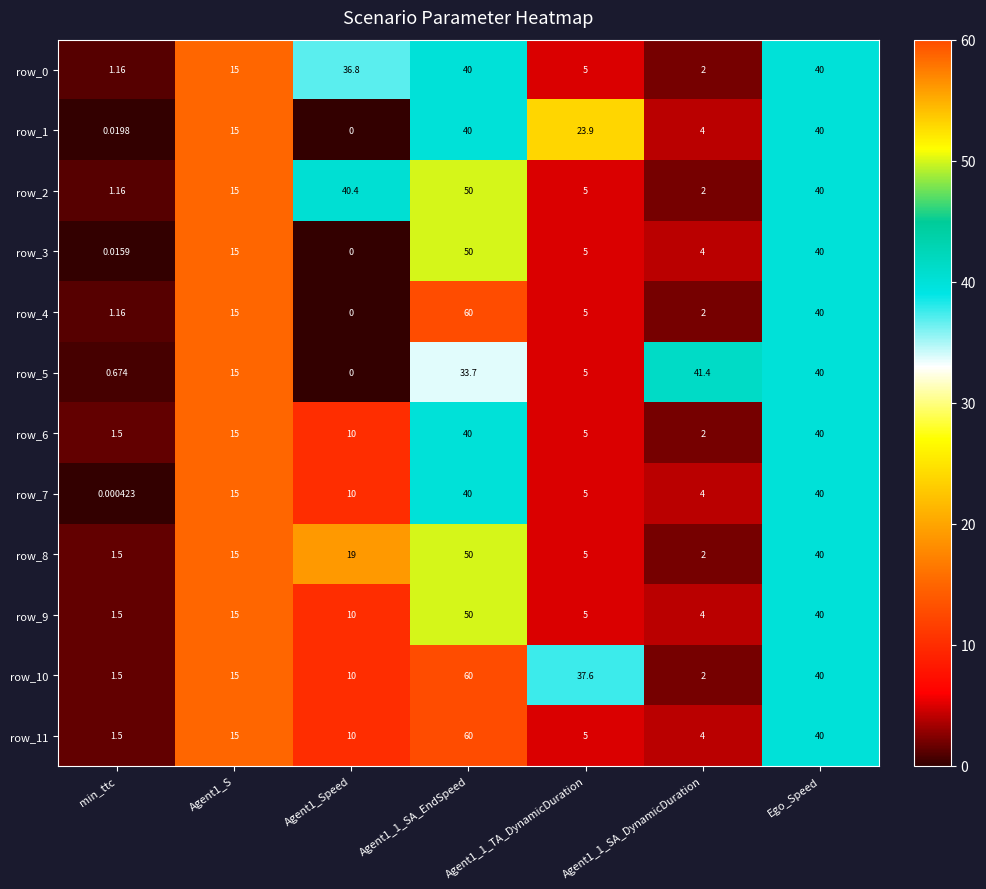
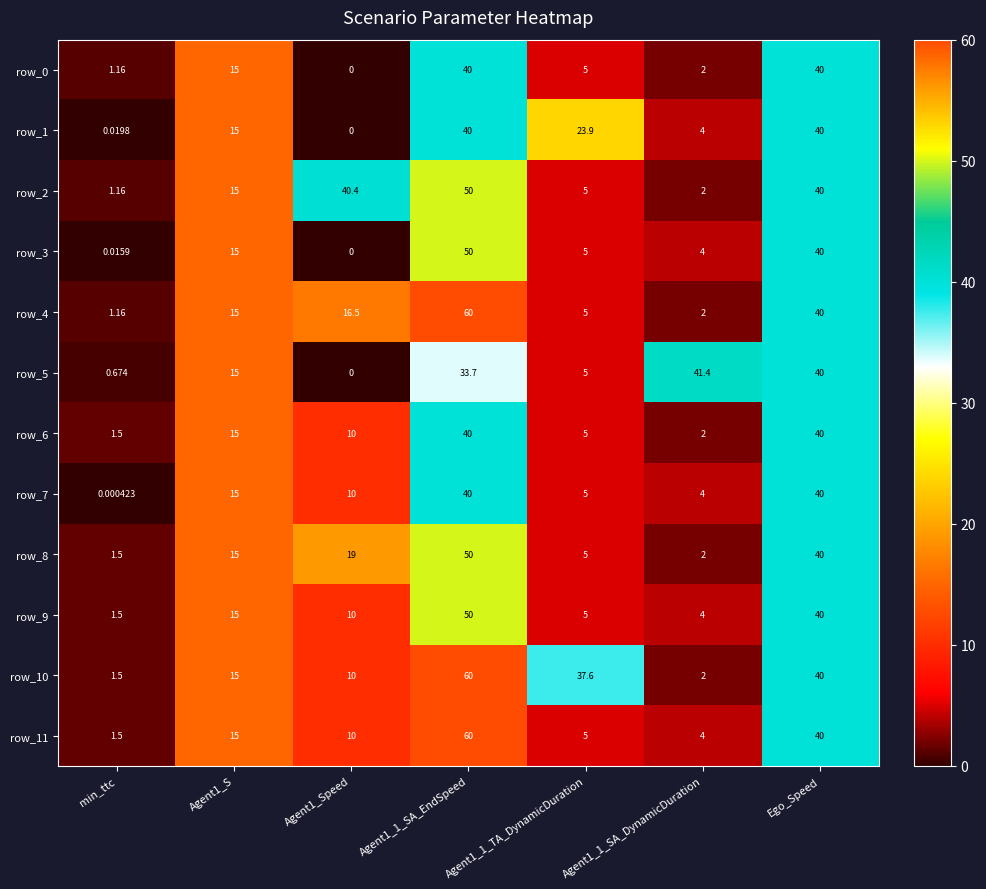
  {
    "row_0": {
      "min_ttc": 1.16,
      "Agent1_S": 15,
-     "Agent1_Speed": 36.8,
+     "Agent1_Speed": 0,
      "Agent1_1_SA_EndSpeed": 40,
      "Agent1_1_TA_DynamicDuration": 5,
      "Agent1_1_SA_DynamicDuration": 2,
      "Ego_Speed": 40
    },
    "row_1": {
      "min_ttc": 0.0198,
      "Agent1_S": 15,
      "Agent1_Speed": 0,
      "Agent1_1_SA_EndSpeed": 40,
      "Agent1_1_TA_DynamicDuration": 23.9,
      "Agent1_1_SA_DynamicDuration": 4,
      "Ego_Speed": 40
    },
    "row_2": {
      "min_ttc": 1.16,
      "Agent1_S": 15,
      "Agent1_Speed": 40.4,
      "Agent1_1_SA_EndSpeed": 50,
      "Agent1_1_TA_DynamicDuration": 5,
      "Agent1_1_SA_DynamicDuration": 2,
      "Ego_Speed": 40
    },
    "row_3": {
      "min_ttc": 0.0159,
      "Agent1_S": 15,
      "Agent1_Speed": 0,
      "Agent1_1_SA_EndSpeed": 50,
      "Agent1_1_TA_DynamicDuration": 5,
      "Agent1_1_SA_DynamicDuration": 4,
      "Ego_Speed": 40
    },
    "row_4": {
      "min_ttc": 1.16,
      "Agent1_S": 15,
-     "Agent1_Speed": 0,
+     "Agent1_Speed": 16.5,
      "Agent1_1_SA_EndSpeed": 60,
      "Agent1_1_TA_DynamicDuration": 5,
      "Agent1_1_SA_DynamicDuration": 2,
      "Ego_Speed": 40
    },
    "row_5": {
      "min_ttc": 0.674,
      "Agent1_S": 15,
      "Agent1_Speed": 0,
      "Agent1_1_SA_EndSpeed": 33.7,
      "Agent1_1_TA_DynamicDuration": 5,
      "Agent1_1_SA_DynamicDuration": 41.4,
      "Ego_Speed": 40
    },
    "row_6": {
      "min_ttc": 1.5,
      "Agent1_S": 15,
      "Agent1_Speed": 10,
      "Agent1_1_SA_EndSpeed": 40,
      "Agent1_1_TA_DynamicDuration": 5,
      "Agent1_1_SA_DynamicDuration": 2,
      "Ego_Speed": 40
    },
    "row_7": {
      "min_ttc": 0.000423,
      "Agent1_S": 15,
      "Agent1_Speed": 10,
      "Agent1_1_SA_EndSpeed": 40,
      "Agent1_1_TA_DynamicDuration": 5,
      "Agent1_1_SA_DynamicDuration": 4,
      "Ego_Speed": 40
    },
    "row_8": {
      "min_ttc": 1.5,
      "Agent1_S": 15,
      "Agent1_Speed": 19,
      "Agent1_1_SA_EndSpeed": 50,
      "Agent1_1_TA_DynamicDuration": 5,
      "Agent1_1_SA_DynamicDuration": 2,
      "Ego_Speed": 40
    },
    "row_9": {
      "min_ttc": 1.5,
      "Agent1_S": 15,
      "Agent1_Speed": 10,
      "Agent1_1_SA_EndSpeed": 50,
      "Agent1_1_TA_DynamicDuration": 5,
      "Agent1_1_SA_DynamicDuration": 4,
      "Ego_Speed": 40
    },
    "row_10": {
      "min_ttc": 1.5,
      "Agent1_S": 15,
      "Agent1_Speed": 10,
      "Agent1_1_SA_EndSpeed": 60,
      "Agent1_1_TA_DynamicDuration": 37.6,
      "Agent1_1_SA_DynamicDuration": 2,
      "Ego_Speed": 40
    },
    "row_11": {
      "min_ttc": 1.5,
      "Agent1_S": 15,
      "Agent1_Speed": 10,
      "Agent1_1_SA_EndSpeed": 60,
      "Agent1_1_TA_DynamicDuration": 5,
      "Agent1_1_SA_DynamicDuration": 4,
      "Ego_Speed": 40
    }
  }
